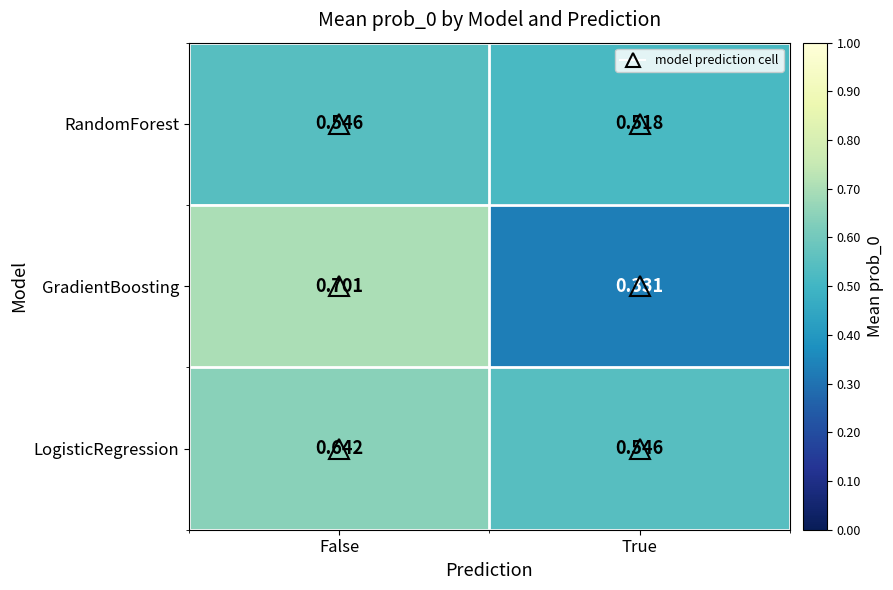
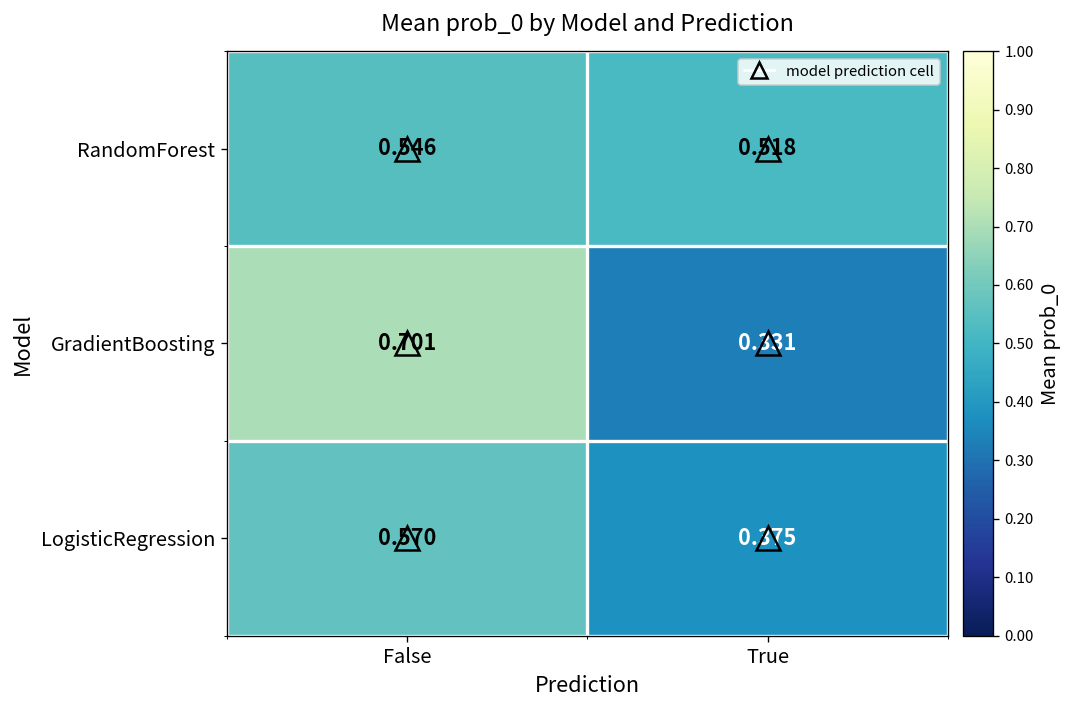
  {
    "LogisticRegression": {
-     "False": 0.642,
-     "True": 0.546
+     "False": 0.570,
+     "True": 0.375
    }
  }
